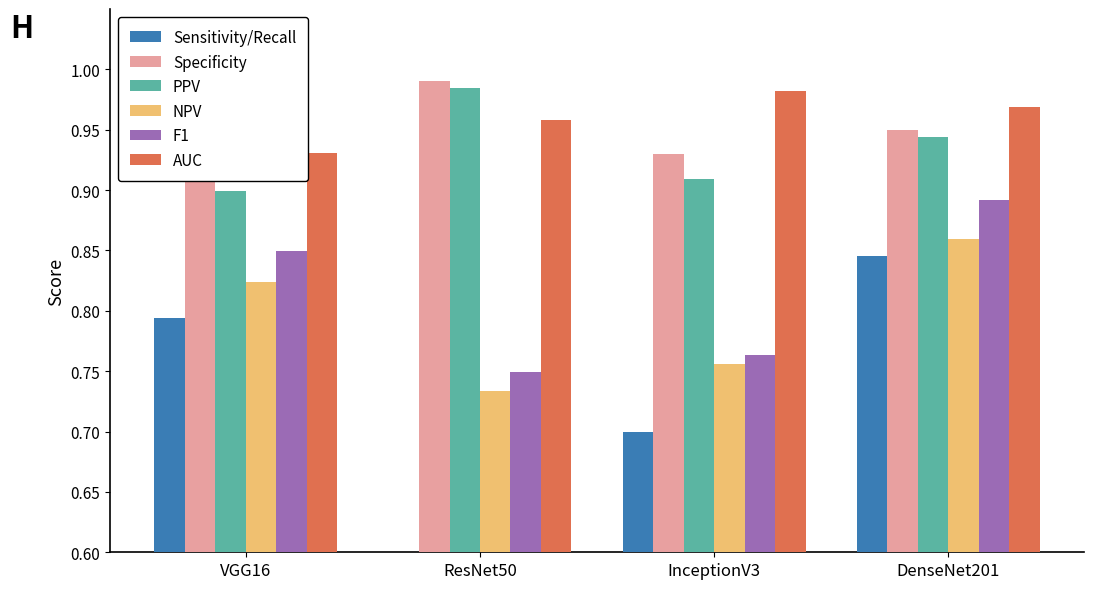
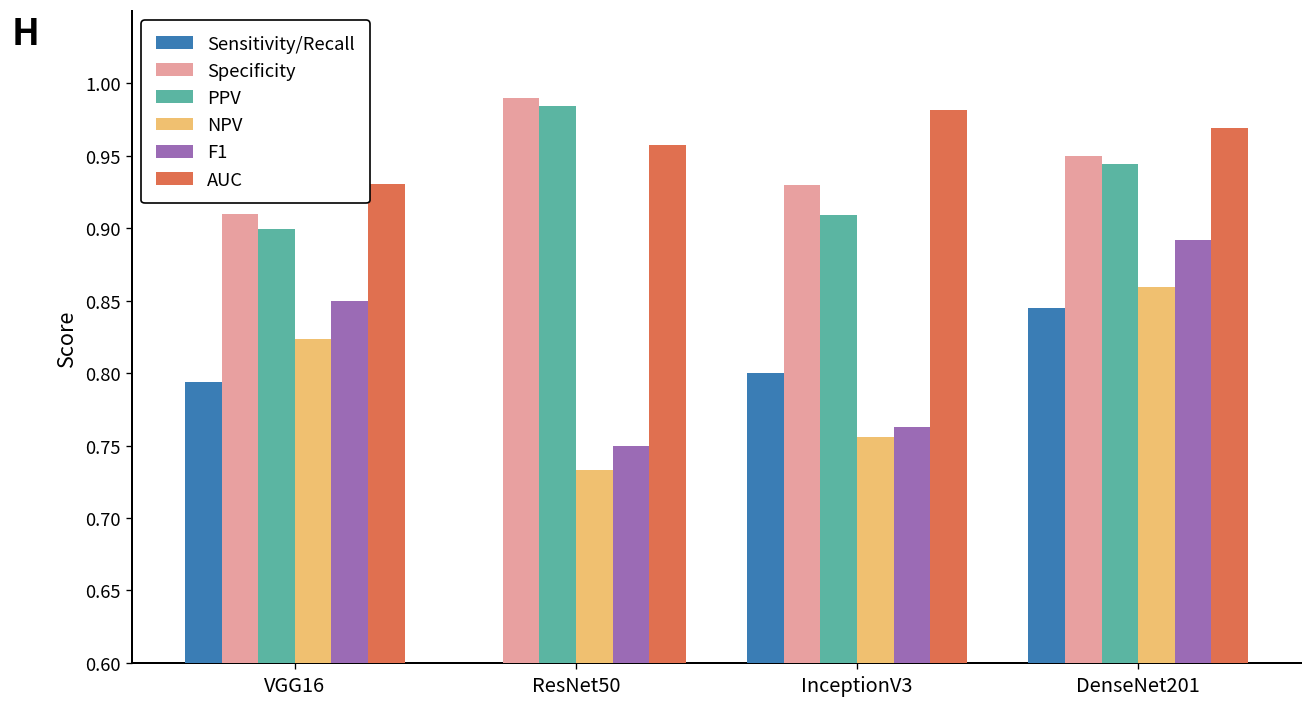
  {
    "Sensitivity/Recall": {
      "VGG16": 0.794,
      "ResNet50": 0.6,
-     "InceptionV3": 0.7,
+     "InceptionV3": 0.8,
      "DenseNet201": 0.845
    },
    "PPV": {
      "VGG16": 0.9,
      "ResNet50": 0.985,
      "InceptionV3": 0.909,
      "DenseNet201": 0.944
    },
    "F1": {
      "VGG16": 0.850,
      "ResNet50": 0.749,
      "InceptionV3": 0.763,
      "DenseNet201": 0.892
    },
    "AUC": {
      "VGG16": 0.931,
      "ResNet50": 0.958,
      "InceptionV3": 0.982,
      "DenseNet201": 0.969
    }
  }
